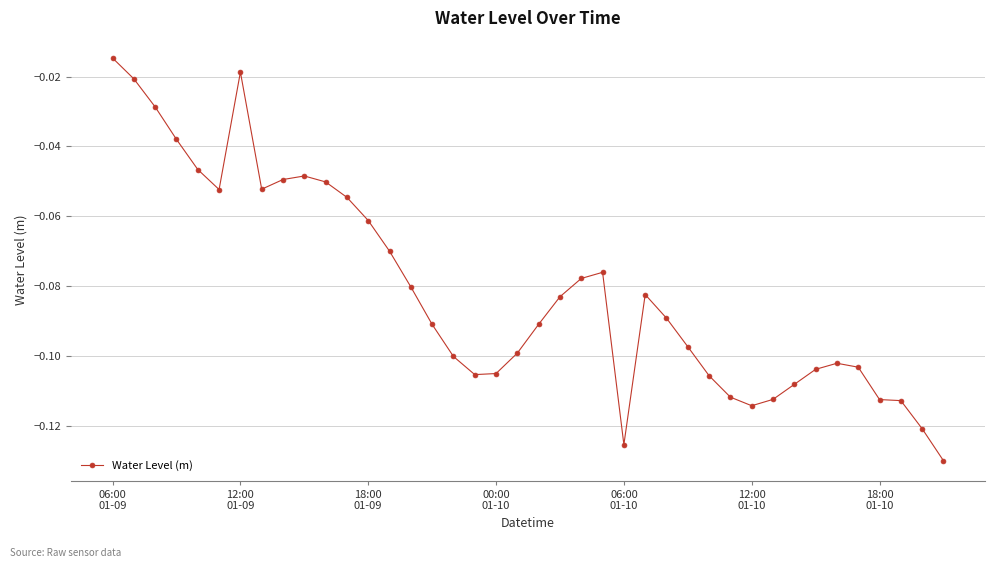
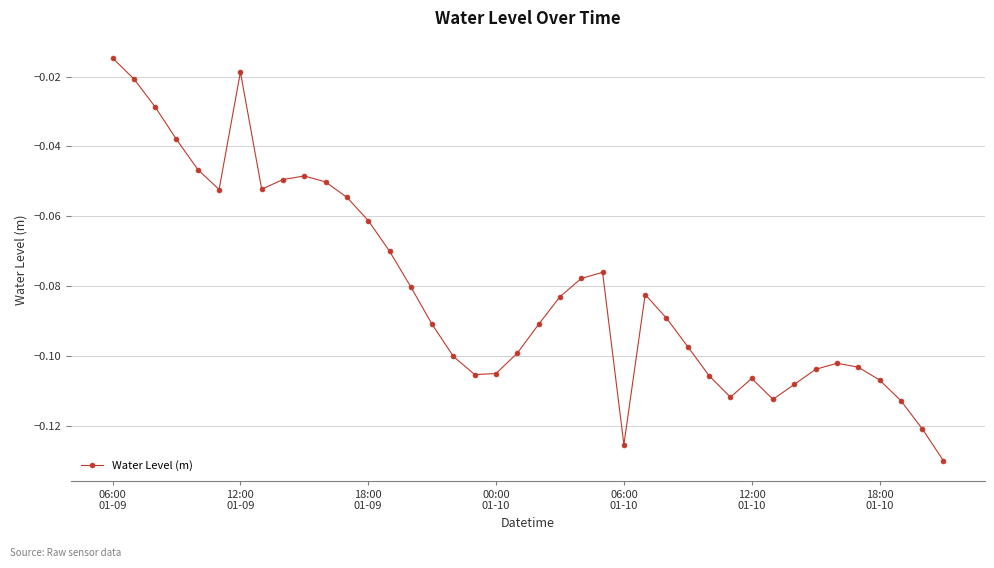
  {
    "06:00 01-09": -0.015,
    "12:00 01-09": -0.019,
    "18:00 01-09": -0.061,
    "00:00 01-10": -0.105,
    "06:00 01-10": -0.125,
-   "12:00 01-10": -0.114,
-   "18:00 01-10": -0.112
+   "12:00 01-10": -0.106,
+   "18:00 01-10": -0.107
  }
